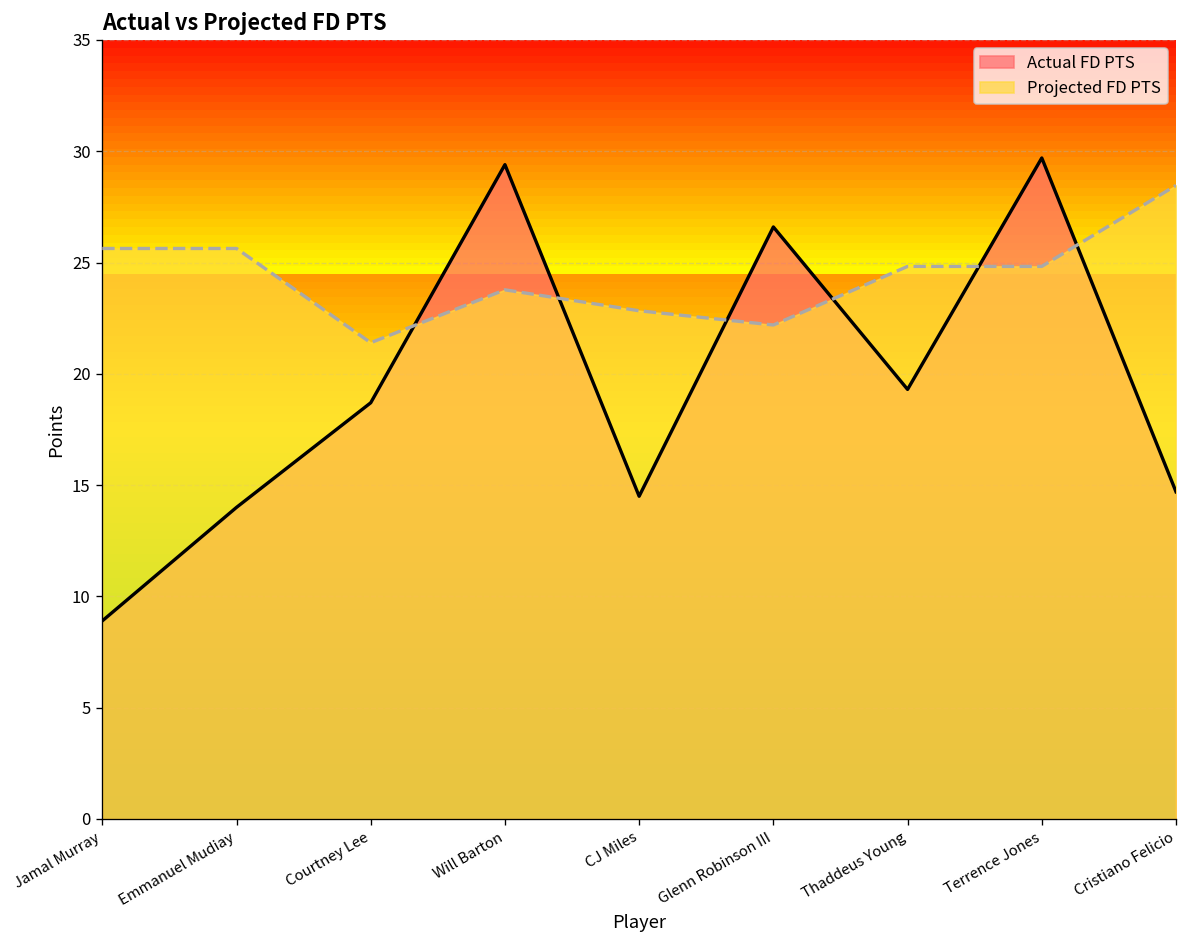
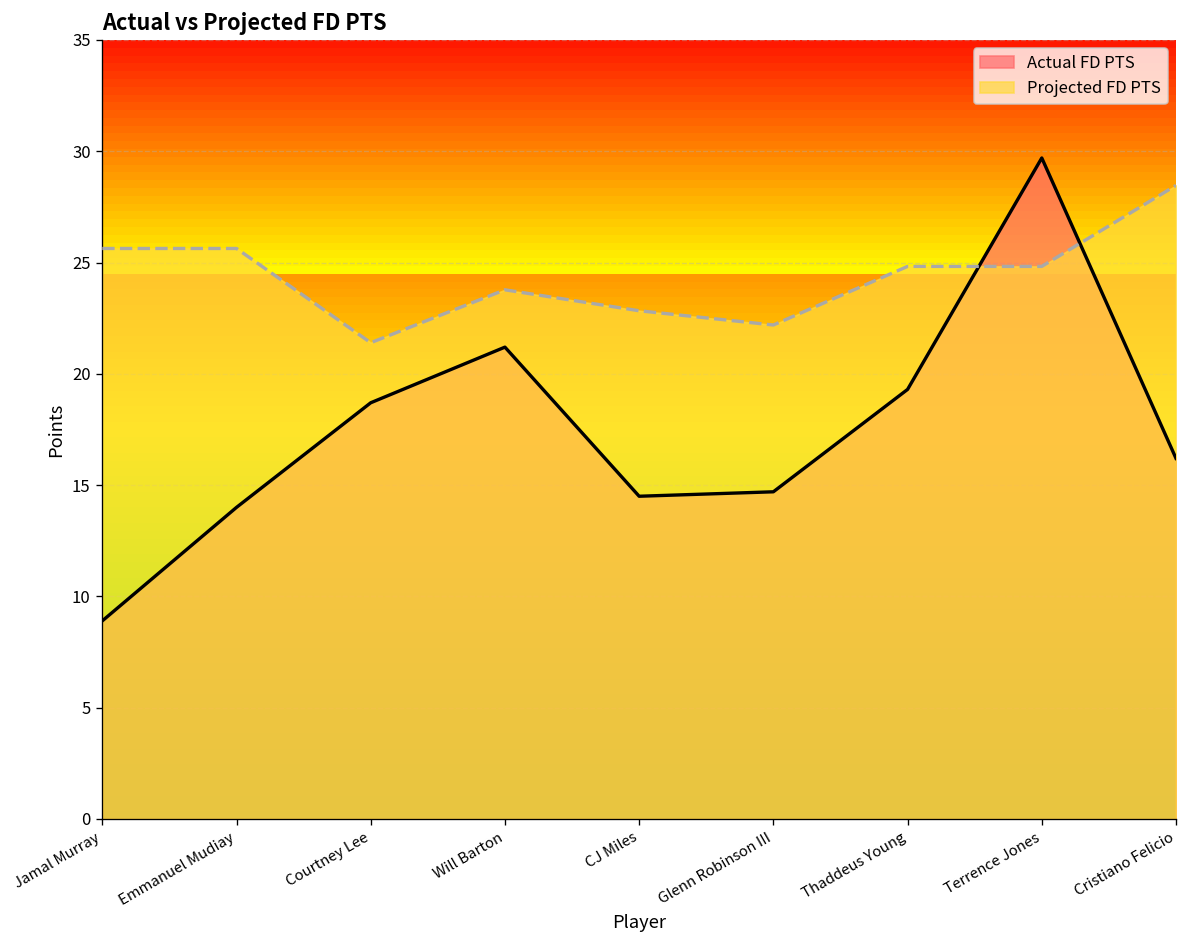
  {
    "Actual FD PTS": {
      "Jamal Murray": 8.9,
      "Emmanuel Mudiay": 14.0,
      "Courtney Lee": 18.7,
-     "Will Barton": 29.4,
+     "Will Barton": 21.2,
      "CJ Miles": 14.5,
-     "Glenn Robinson III": 26.6,
+     "Glenn Robinson III": 14.7,
      "Thaddeus Young": 19.3,
      "Terrence Jones": 29.7,
-     "Cristiano Felicio": 14.7
+     "Cristiano Felicio": 16.2
    },
    "Projected FD PTS": {
      "Jamal Murray": 25.6,
      "Emmanuel Mudiay": 25.6,
      "Courtney Lee": 21.4,
      "Will Barton": 23.8,
      "CJ Miles": 22.8,
      "Glenn Robinson III": 22.2,
      "Thaddeus Young": 24.8,
      "Terrence Jones": 24.8,
      "Cristiano Felicio": 28.5
    }
  }
